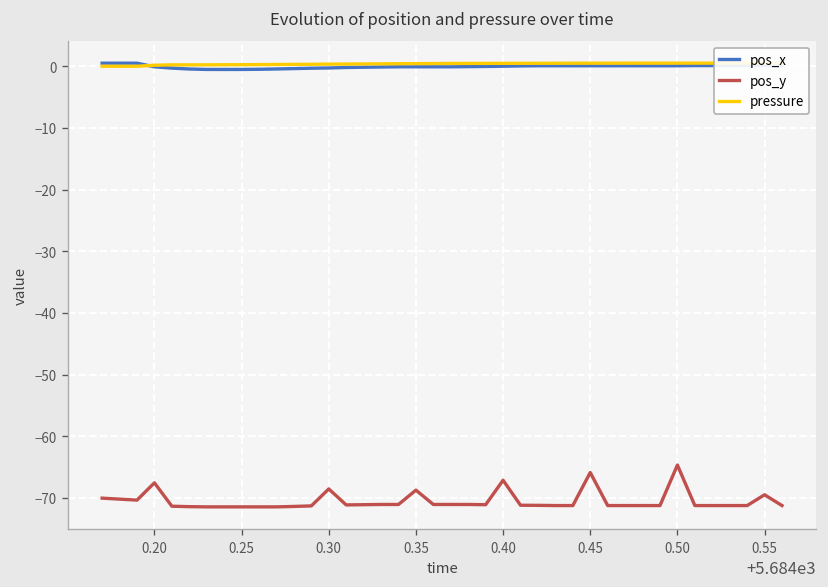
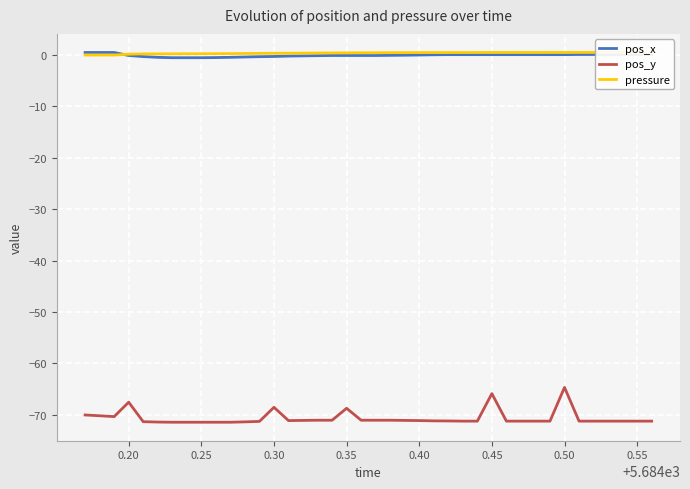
  {
    "pos_x": {
      "0.25": -1,
      "0.30": 0,
      "0.35": 0
    },
    "pos_y": {
      "0.20": -68,
      "0.25": -71,
      "0.30": -69,
      "0.35": -69,
-     "0.40": -67,
+     "0.40": -71,
      "0.45": -66,
      "0.50": -65,
-     "0.55": -69
+     "0.55": -71
    },
    "pressure": {
      "0.25": 0,
      "0.30": 0,
      "0.35": 0
    }
  }
